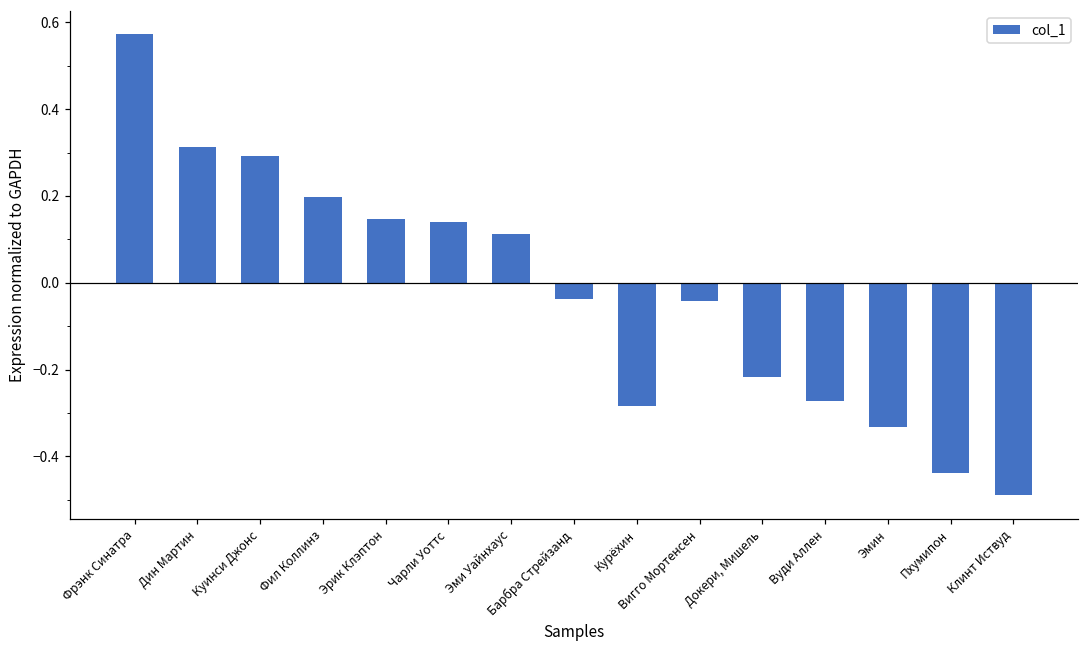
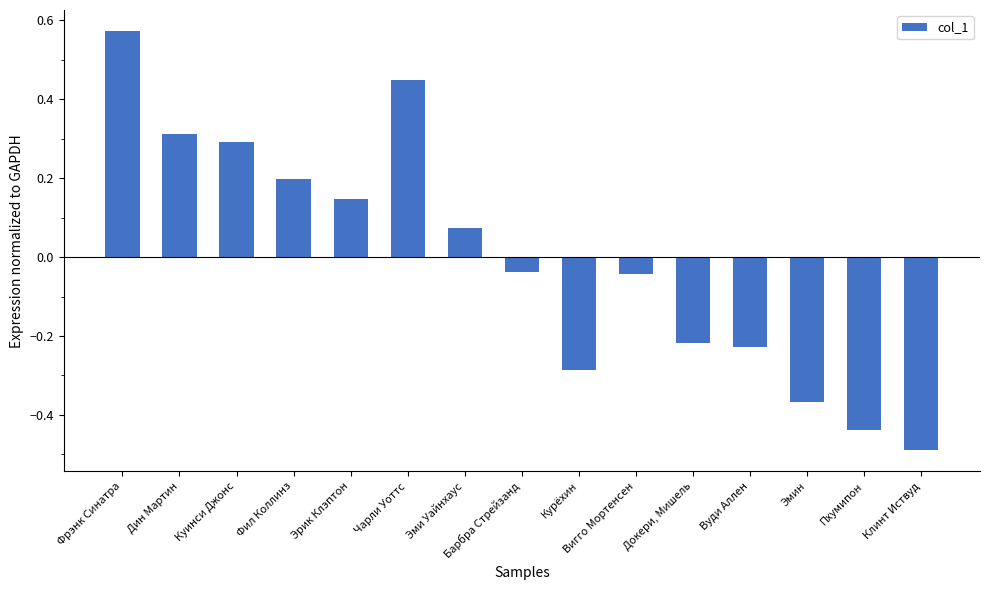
  {
    "Фрэнк Синатра": 0.57,
    "Дин Мартин": 0.31,
    "Куинси Джонс": 0.29,
    "Фил Коллинз": 0.20,
    "Эрик Клэптон": 0.15,
-   "Чарли Уоттс": 0.14,
-   "Эми Уайнхаус": 0.11,
+   "Чарли Уоттс": 0.45,
+   "Эми Уайнхаус": 0.07,
    "Барбра Стрейзанд": -0.04,
    "Курёхин": -0.29,
    "Вигго Мортенсен": -0.04,
    "Докери, Мишель": -0.22,
-   "Вуди Аллен": -0.27,
-   "Эмин": -0.33,
+   "Вуди Аллен": -0.23,
+   "Эмин": -0.37,
    "Пхумипон": -0.44,
    "Клинт Иствуд": -0.49
  }
